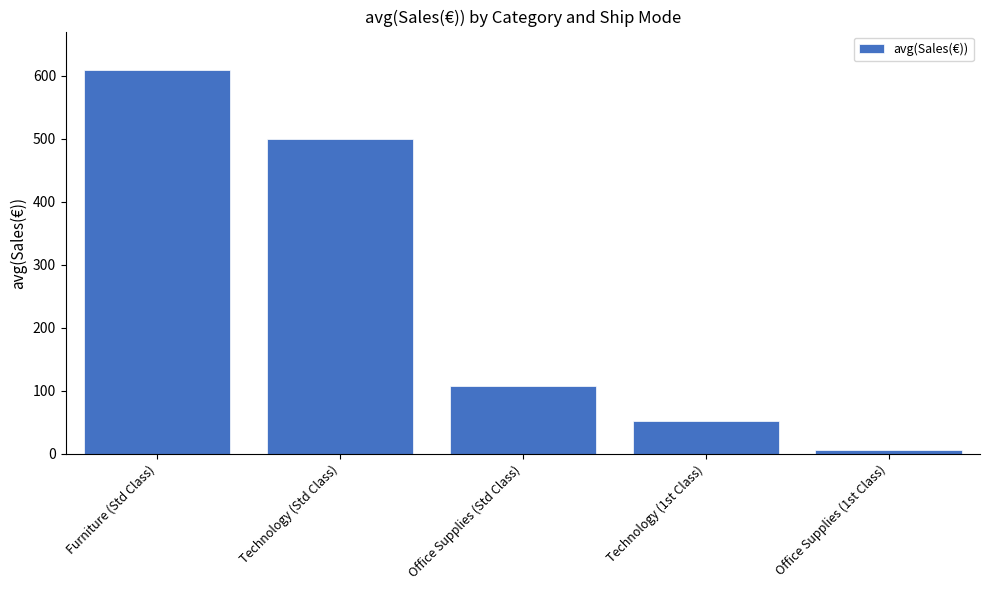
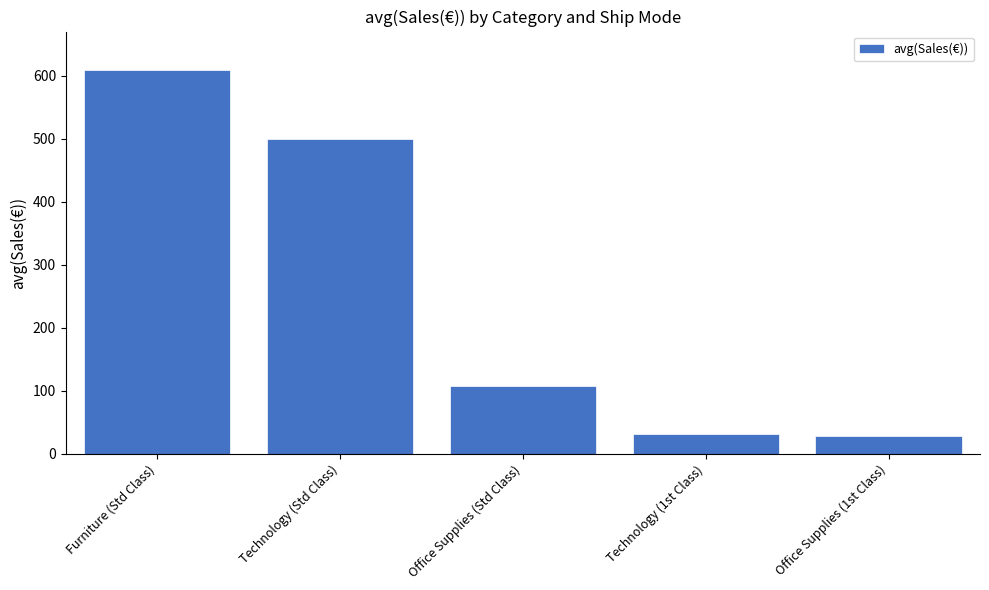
  {
    "Furniture (Std Class)": 610,
    "Technology (Std Class)": 500,
    "Office Supplies (Std Class)": 110,
-   "Technology (1st Class)": 50,
-   "Office Supplies (1st Class)": 10
+   "Technology (1st Class)": 30,
+   "Office Supplies (1st Class)": 30
  }
